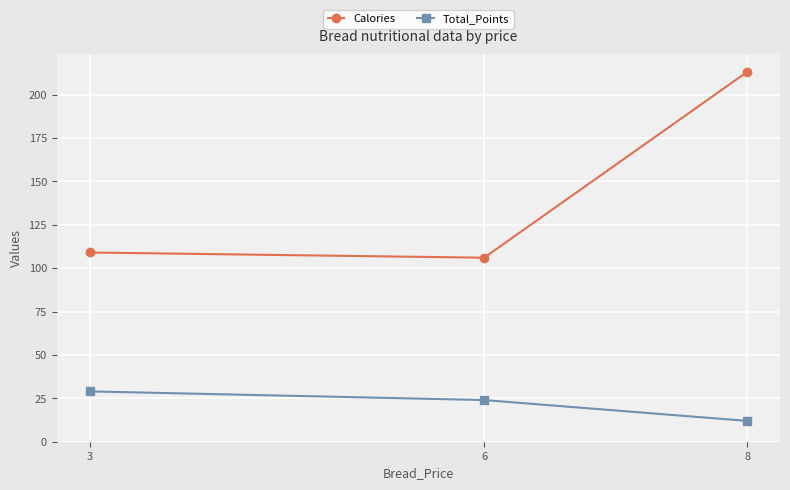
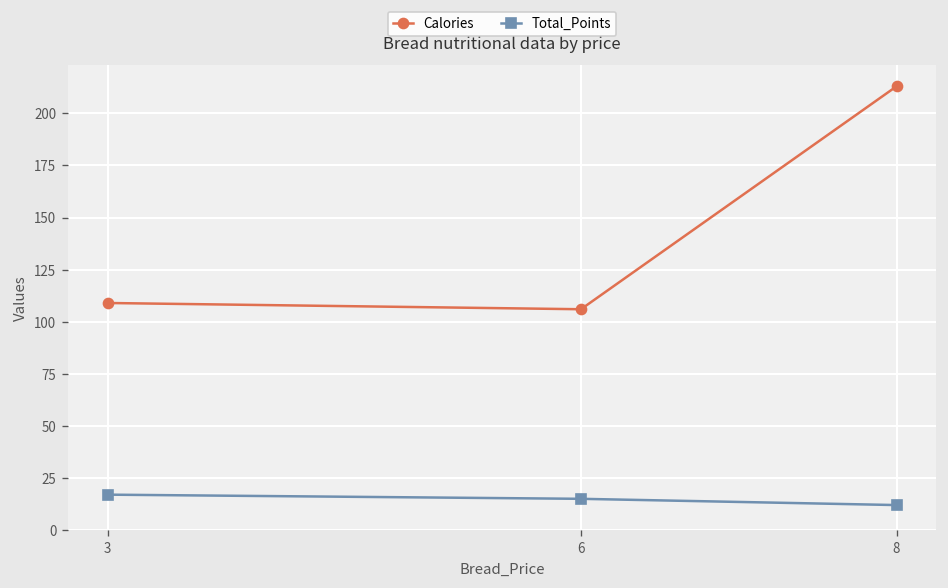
  {
    "Calories": {
      "3": 109,
      "6": 106,
      "8": 213
    },
    "Total_Points": {
-     "3": 29,
-     "6": 24,
+     "3": 17,
+     "6": 15,
      "8": 12
    }
  }
